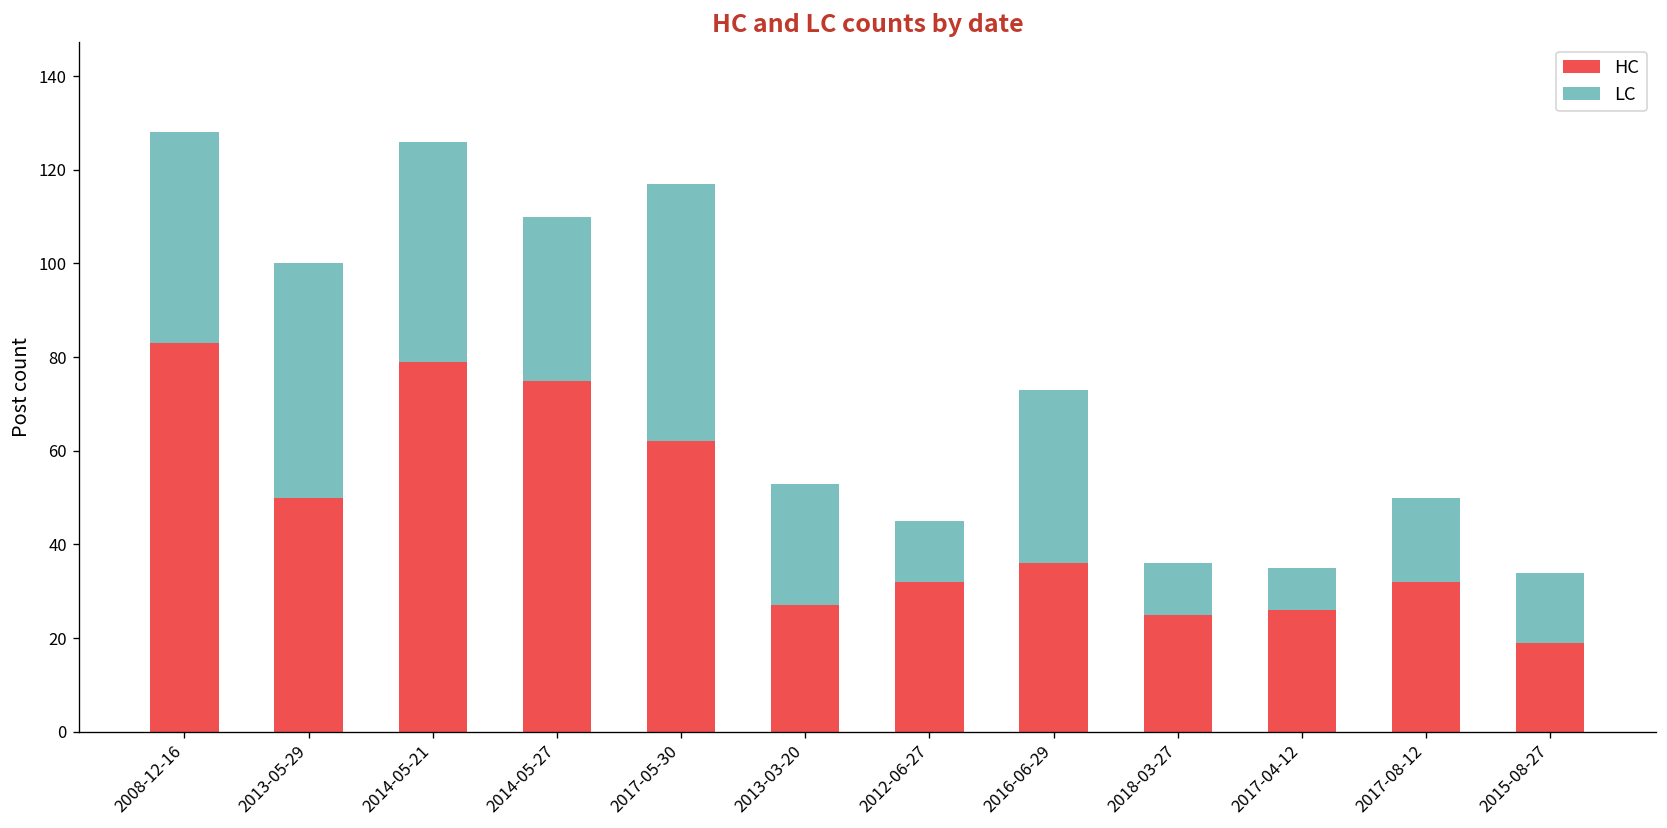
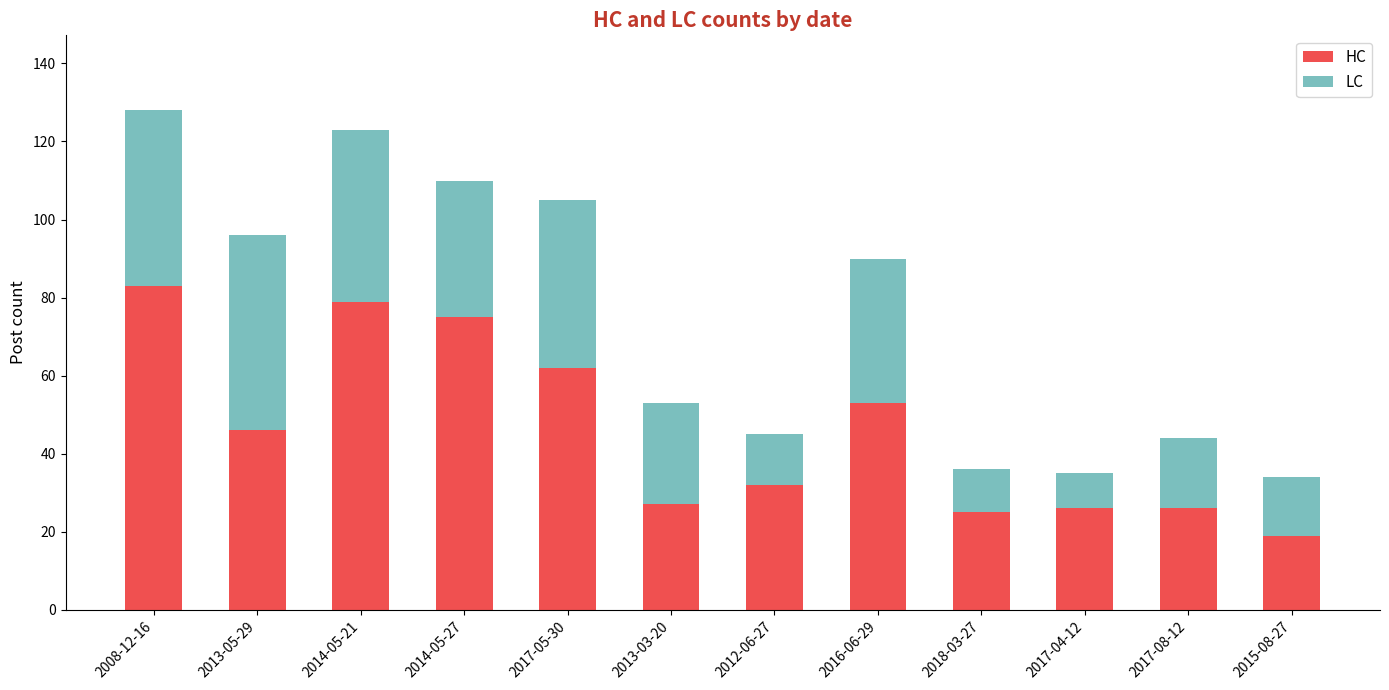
  {
    "HC": {
      "2008-12-16": 83,
-     "2013-05-29": 50,
+     "2013-05-29": 46,
      "2014-05-21": 79,
      "2014-05-27": 75,
      "2017-05-30": 62,
      "2013-03-20": 27,
      "2012-06-27": 32,
-     "2016-06-29": 36,
+     "2016-06-29": 53,
      "2018-03-27": 25,
      "2017-04-12": 26,
-     "2017-08-12": 32,
+     "2017-08-12": 26,
      "2015-08-27": 19
    },
    "LC": {
      "2008-12-16": 45,
      "2013-05-29": 50,
-     "2014-05-21": 47,
+     "2014-05-21": 44,
      "2014-05-27": 35,
-     "2017-05-30": 55,
+     "2017-05-30": 43,
      "2013-03-20": 26,
      "2012-06-27": 13,
      "2016-06-29": 37,
      "2018-03-27": 11,
      "2017-04-12": 9,
      "2017-08-12": 18,
      "2015-08-27": 15
    }
  }
